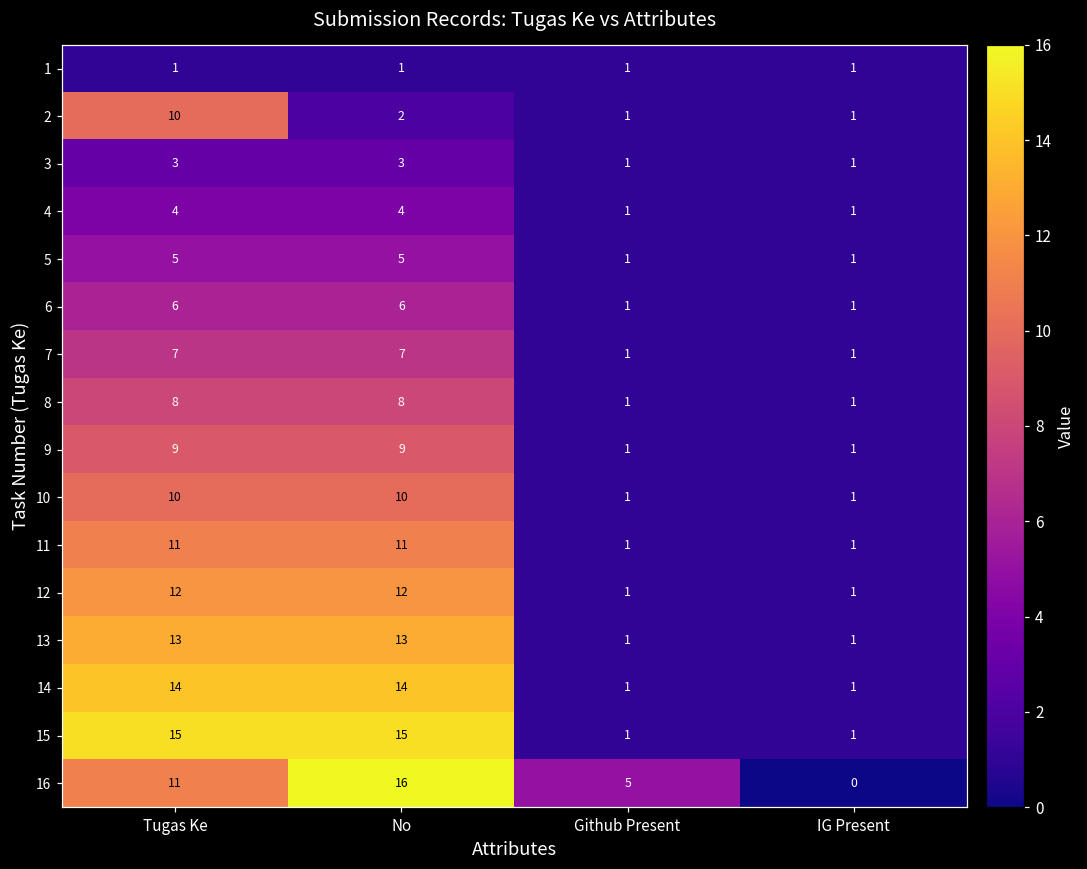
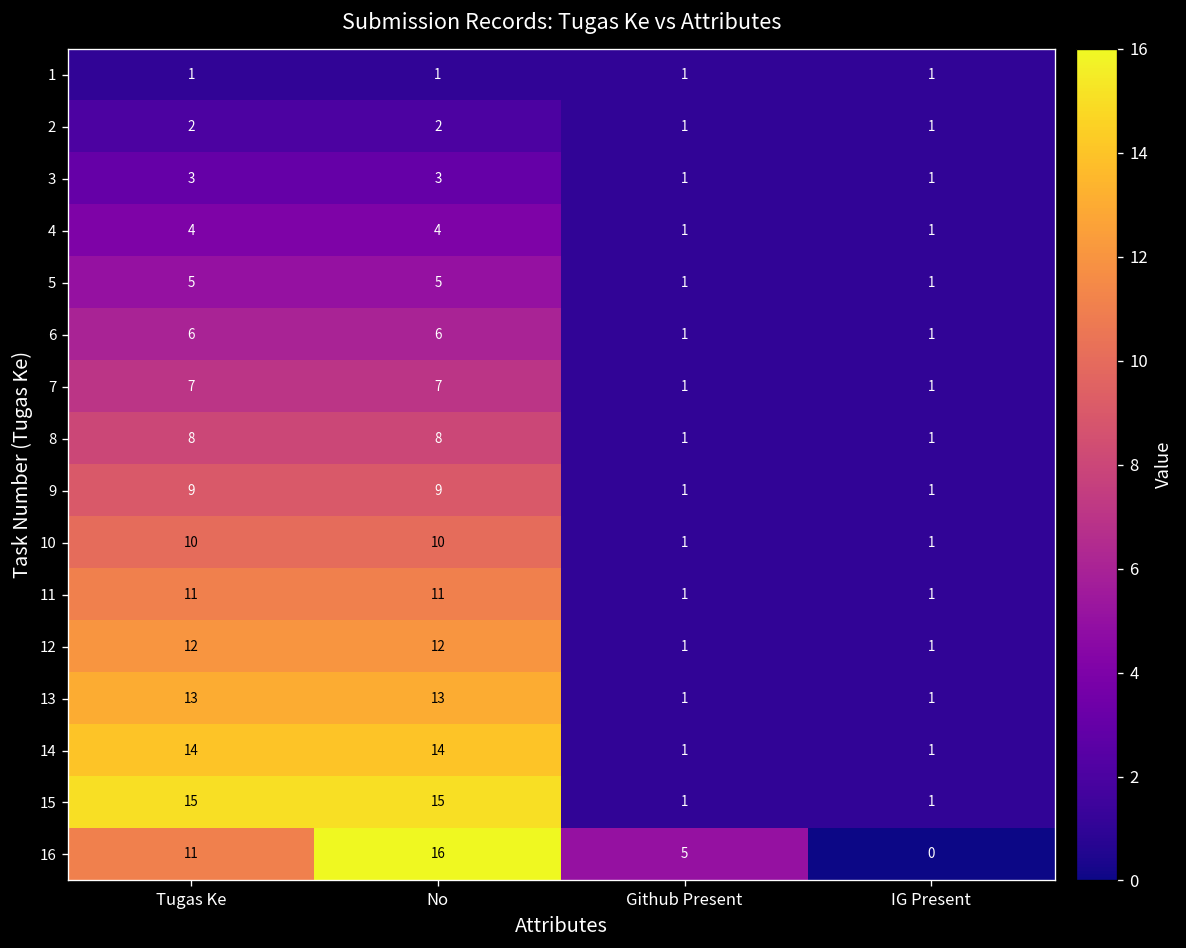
  {
    "1": {
      "Tugas Ke": 1,
      "No": 1,
      "Github Present": 1,
      "IG Present": 1
    },
    "2": {
-     "Tugas Ke": 10,
+     "Tugas Ke": 2,
      "No": 2,
      "Github Present": 1,
      "IG Present": 1
    },
    "3": {
      "Tugas Ke": 3,
      "No": 3,
      "Github Present": 1,
      "IG Present": 1
    },
    "4": {
      "Tugas Ke": 4,
      "No": 4,
      "Github Present": 1,
      "IG Present": 1
    },
    "5": {
      "Tugas Ke": 5,
      "No": 5,
      "Github Present": 1,
      "IG Present": 1
    },
    "6": {
      "Tugas Ke": 6,
      "No": 6,
      "Github Present": 1,
      "IG Present": 1
    },
    "7": {
      "Tugas Ke": 7,
      "No": 7,
      "Github Present": 1,
      "IG Present": 1
    },
    "8": {
      "Tugas Ke": 8,
      "No": 8,
      "Github Present": 1,
      "IG Present": 1
    },
    "9": {
      "Tugas Ke": 9,
      "No": 9,
      "Github Present": 1,
      "IG Present": 1
    },
    "10": {
      "Tugas Ke": 10,
      "No": 10,
      "Github Present": 1,
      "IG Present": 1
    },
    "11": {
      "Tugas Ke": 11,
      "No": 11,
      "Github Present": 1,
      "IG Present": 1
    },
    "12": {
      "Tugas Ke": 12,
      "No": 12,
      "Github Present": 1,
      "IG Present": 1
    },
    "13": {
      "Tugas Ke": 13,
      "No": 13,
      "Github Present": 1,
      "IG Present": 1
    },
    "14": {
      "Tugas Ke": 14,
      "No": 14,
      "Github Present": 1,
      "IG Present": 1
    },
    "15": {
      "Tugas Ke": 15,
      "No": 15,
      "Github Present": 1,
      "IG Present": 1
    },
    "16": {
      "Tugas Ke": 11,
      "No": 16,
      "Github Present": 5,
      "IG Present": 0
    }
  }
